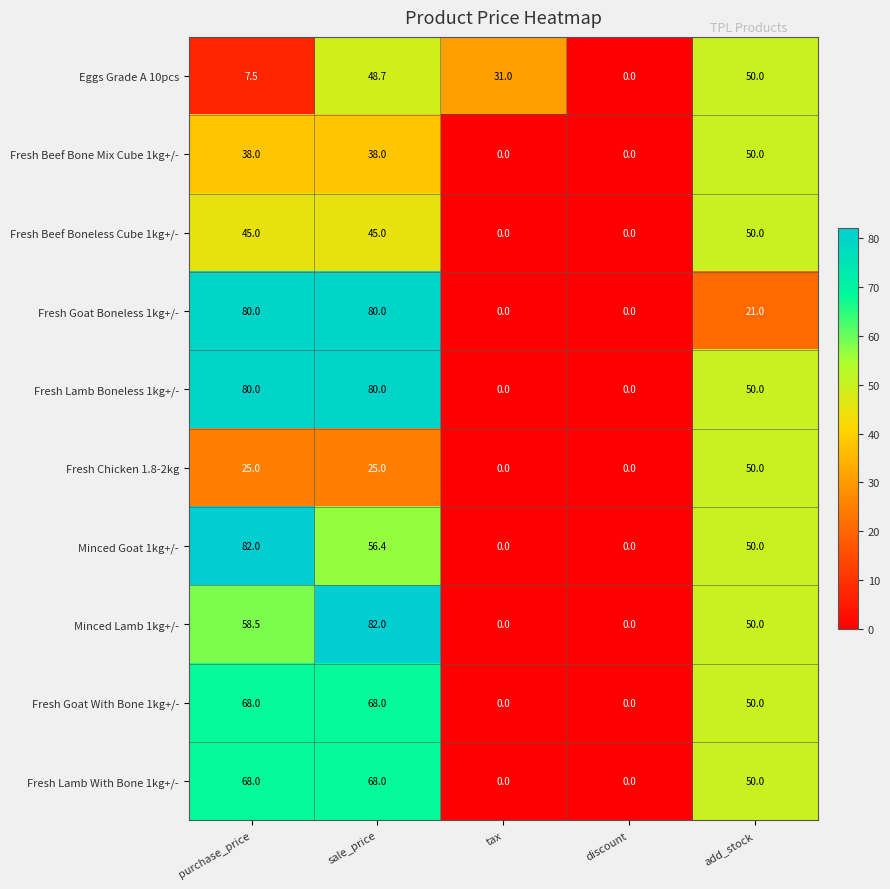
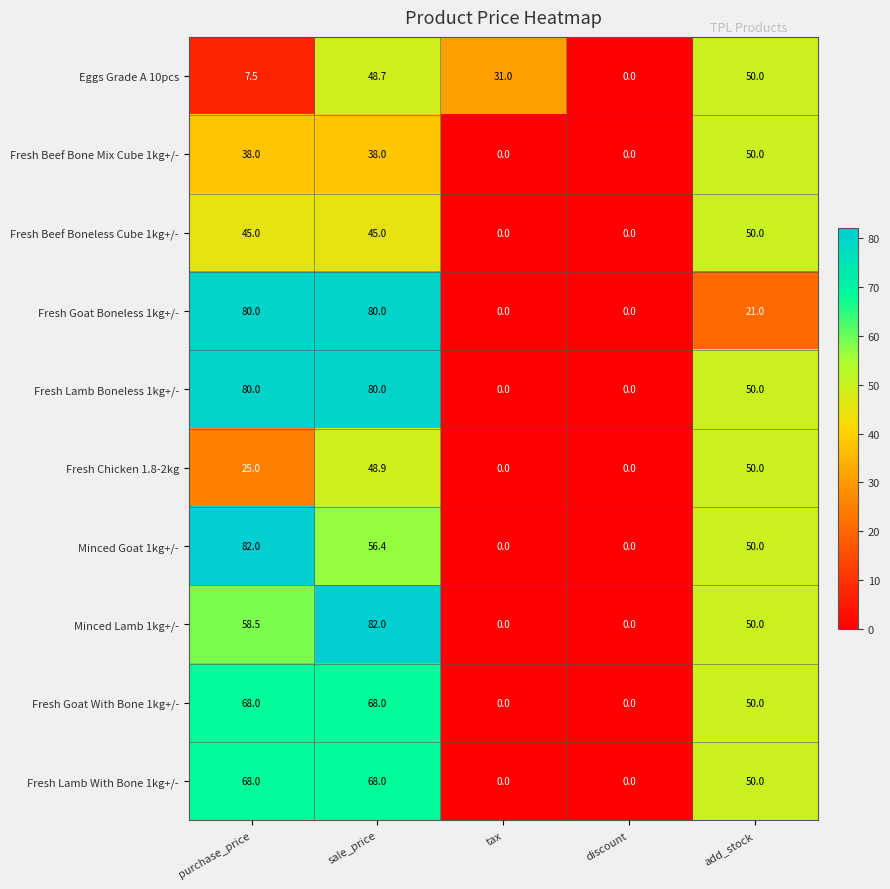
  {
    "Eggs Grade A 10pcs": {
      "purchase_price": 7.5,
      "sale_price": 48.7,
      "tax": 31.0,
      "discount": 0.0,
      "add_stock": 50.0
    },
    "Fresh Beef Bone Mix Cube 1kg+/-": {
      "purchase_price": 38.0,
      "sale_price": 38.0,
      "tax": 0.0,
      "discount": 0.0,
      "add_stock": 50.0
    },
    "Fresh Beef Boneless Cube 1kg+/-": {
      "purchase_price": 45.0,
      "sale_price": 45.0,
      "tax": 0.0,
      "discount": 0.0,
      "add_stock": 50.0
    },
    "Fresh Goat Boneless 1kg+/-": {
      "purchase_price": 80.0,
      "sale_price": 80.0,
      "tax": 0.0,
      "discount": 0.0,
      "add_stock": 21.0
    },
    "Fresh Lamb Boneless 1kg+/-": {
      "purchase_price": 80.0,
      "sale_price": 80.0,
      "tax": 0.0,
      "discount": 0.0,
      "add_stock": 50.0
    },
    "Fresh Chicken 1.8-2kg": {
      "purchase_price": 25.0,
-     "sale_price": 25.0,
+     "sale_price": 48.9,
      "tax": 0.0,
      "discount": 0.0,
      "add_stock": 50.0
    },
    "Minced Goat 1kg+/-": {
      "purchase_price": 82.0,
      "sale_price": 56.4,
      "tax": 0.0,
      "discount": 0.0,
      "add_stock": 50.0
    },
    "Minced Lamb 1kg+/-": {
      "purchase_price": 58.5,
      "sale_price": 82.0,
      "tax": 0.0,
      "discount": 0.0,
      "add_stock": 50.0
    },
    "Fresh Goat With Bone 1kg+/-": {
      "purchase_price": 68.0,
      "sale_price": 68.0,
      "tax": 0.0,
      "discount": 0.0,
      "add_stock": 50.0
    },
    "Fresh Lamb With Bone 1kg+/-": {
      "purchase_price": 68.0,
      "sale_price": 68.0,
      "tax": 0.0,
      "discount": 0.0,
      "add_stock": 50.0
    }
  }
